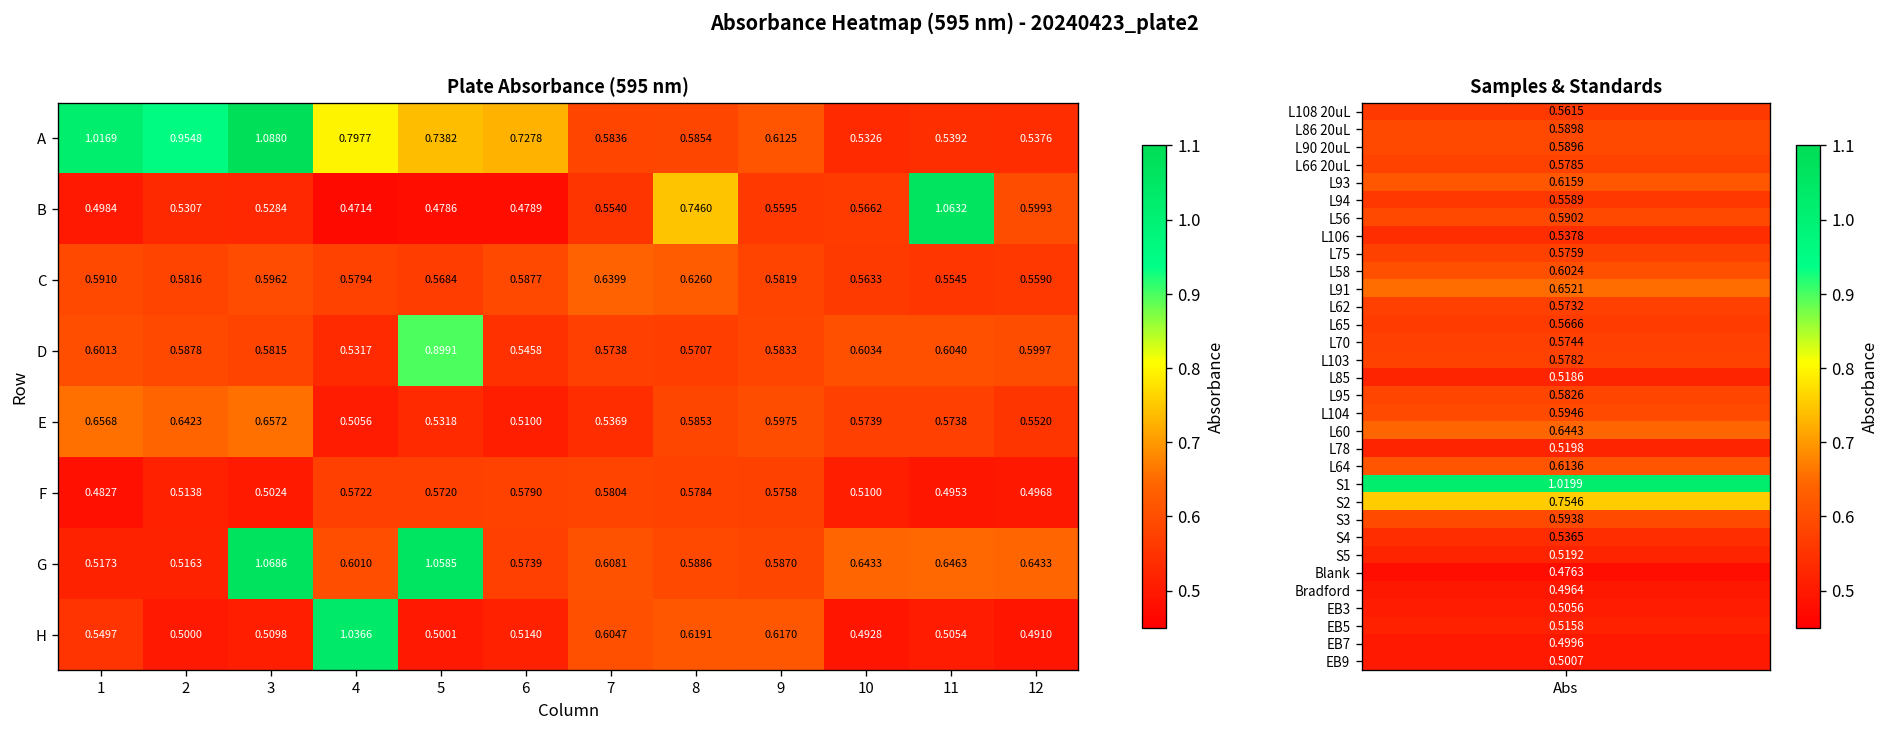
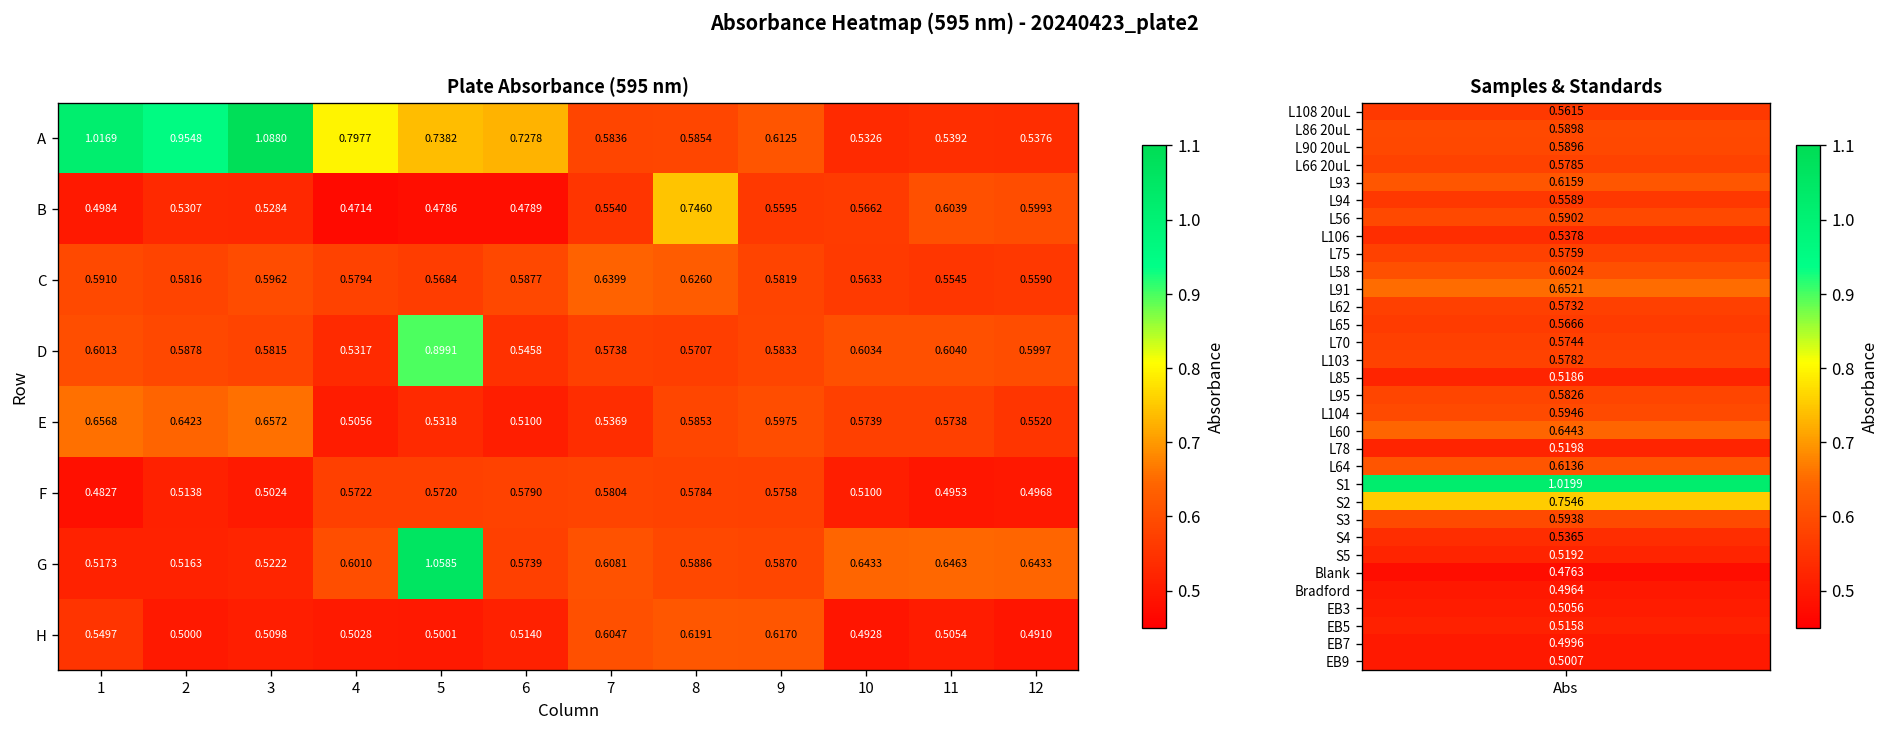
  {
    "A": {
      "1": 1.0169,
      "2": 0.9548,
      "3": 1.0880,
      "4": 0.7977,
      "5": 0.7382,
      "6": 0.7278,
      "7": 0.5836,
      "8": 0.5854,
      "9": 0.6125,
      "10": 0.5326,
      "11": 0.5392,
      "12": 0.5376
    },
    "B": {
      "1": 0.4984,
      "2": 0.5307,
      "3": 0.5284,
      "4": 0.4714,
      "5": 0.4786,
      "6": 0.4789,
      "7": 0.5540,
      "8": 0.7460,
      "9": 0.5595,
      "10": 0.5662,
-     "11": 1.0632,
+     "11": 0.6039,
      "12": 0.5993
    },
    "C": {
      "1": 0.5910,
      "2": 0.5816,
      "3": 0.5962,
      "4": 0.5794,
      "5": 0.5684,
      "6": 0.5877,
      "7": 0.6399,
      "8": 0.6260,
      "9": 0.5819,
      "10": 0.5633,
      "11": 0.5545,
      "12": 0.5590
    },
    "D": {
      "1": 0.6013,
      "2": 0.5878,
      "3": 0.5815,
      "4": 0.5317,
      "5": 0.8991,
      "6": 0.5458,
      "7": 0.5738,
      "8": 0.5707,
      "9": 0.5833,
      "10": 0.6034,
      "11": 0.6040,
      "12": 0.5997
    },
    "E": {
      "1": 0.6568,
      "2": 0.6423,
      "3": 0.6572,
      "4": 0.5056,
      "5": 0.5318,
      "6": 0.5100,
      "7": 0.5369,
      "8": 0.5853,
      "9": 0.5975,
      "10": 0.5739,
      "11": 0.5738,
      "12": 0.5520
    },
    "F": {
      "1": 0.4827,
      "2": 0.5138,
      "3": 0.5024,
      "4": 0.5722,
      "5": 0.5720,
      "6": 0.5790,
      "7": 0.5804,
      "8": 0.5784,
      "9": 0.5758,
      "10": 0.5100,
      "11": 0.4953,
      "12": 0.4968
    },
    "G": {
      "1": 0.5173,
      "2": 0.5163,
-     "3": 1.0686,
+     "3": 0.5222,
      "4": 0.6010,
      "5": 1.0585,
      "6": 0.5739,
      "7": 0.6081,
      "8": 0.5886,
      "9": 0.5870,
      "10": 0.6433,
      "11": 0.6463,
      "12": 0.6433
    },
    "H": {
      "1": 0.5497,
      "2": 0.5000,
      "3": 0.5098,
-     "4": 1.0366,
+     "4": 0.5028,
      "5": 0.5001,
      "6": 0.5140,
      "7": 0.6047,
      "8": 0.6191,
      "9": 0.6170,
      "10": 0.4928,
      "11": 0.5054,
      "12": 0.4910
    }
  }
